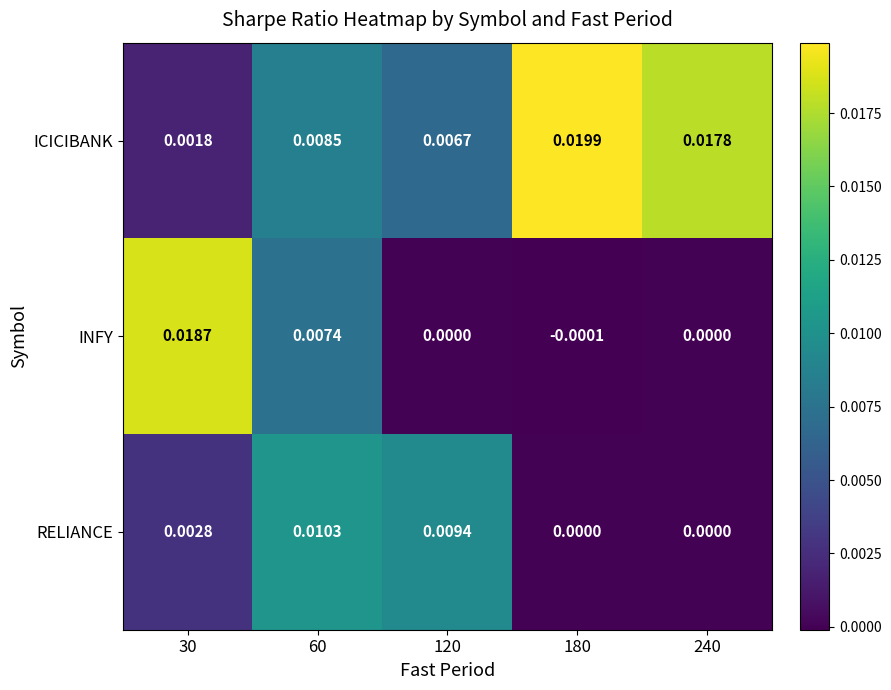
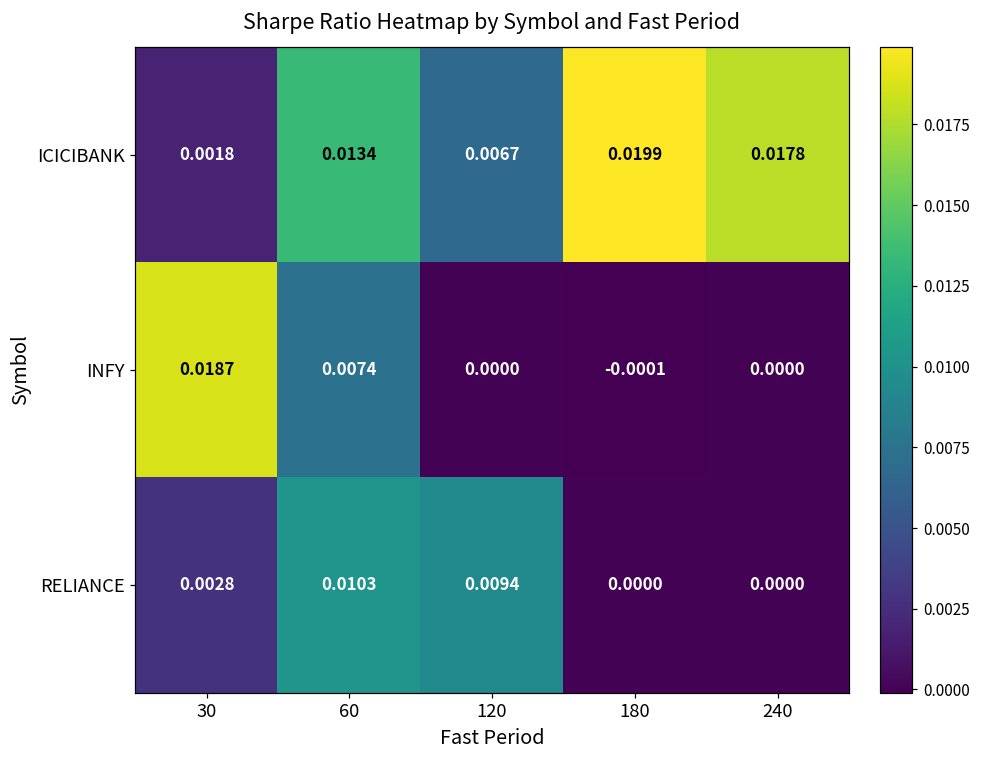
  {
    "ICICIBANK": {
      "30": 0.0018,
-     "60": 0.0085,
+     "60": 0.0134,
      "120": 0.0067,
      "180": 0.0199,
      "240": 0.0178
    },
    "INFY": {
      "30": 0.0187,
      "60": 0.0074,
      "120": 0.0000,
      "180": -0.0001,
      "240": 0.0000
    },
    "RELIANCE": {
      "30": 0.0028,
      "60": 0.0103,
      "120": 0.0094,
      "180": 0.0000,
      "240": 0.0000
    }
  }
